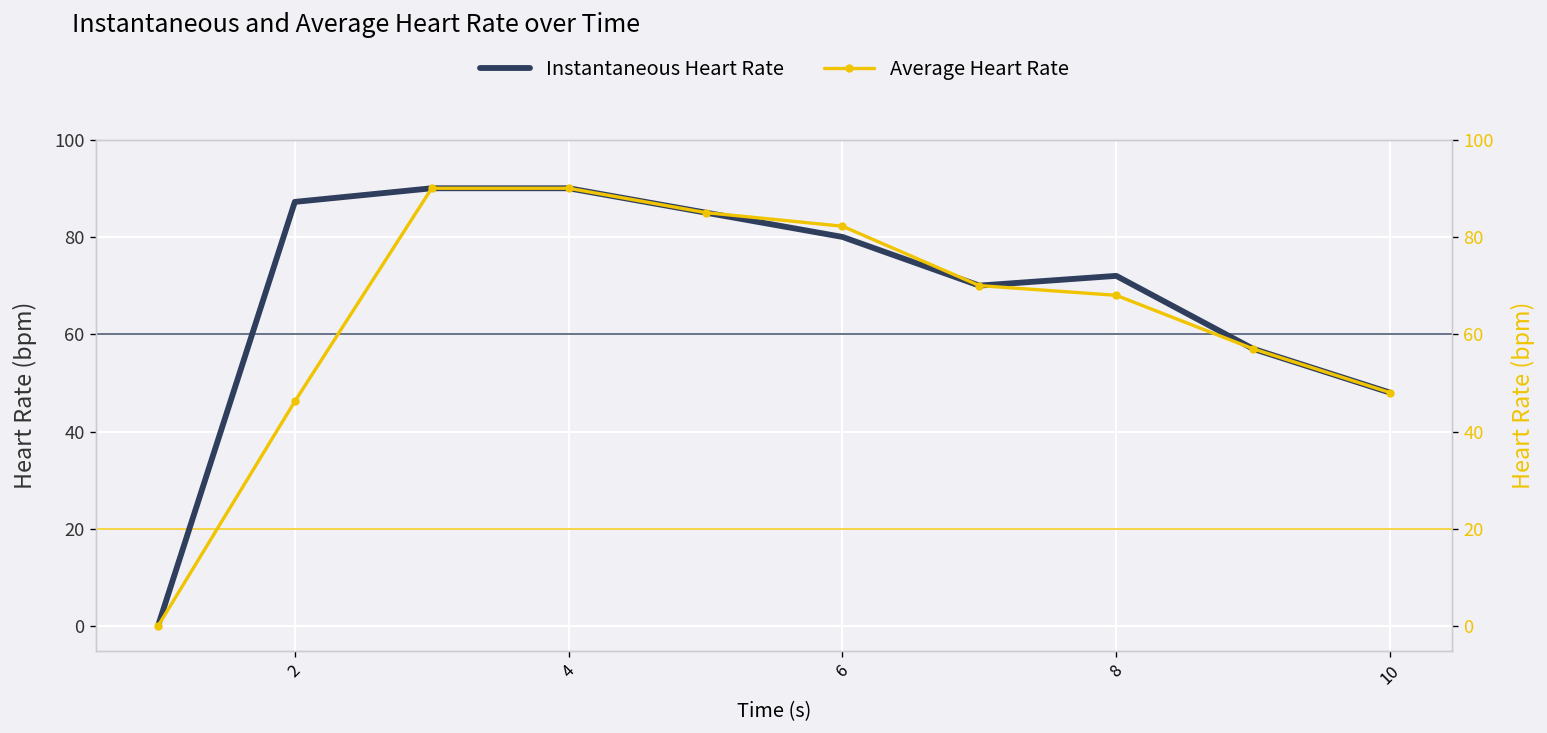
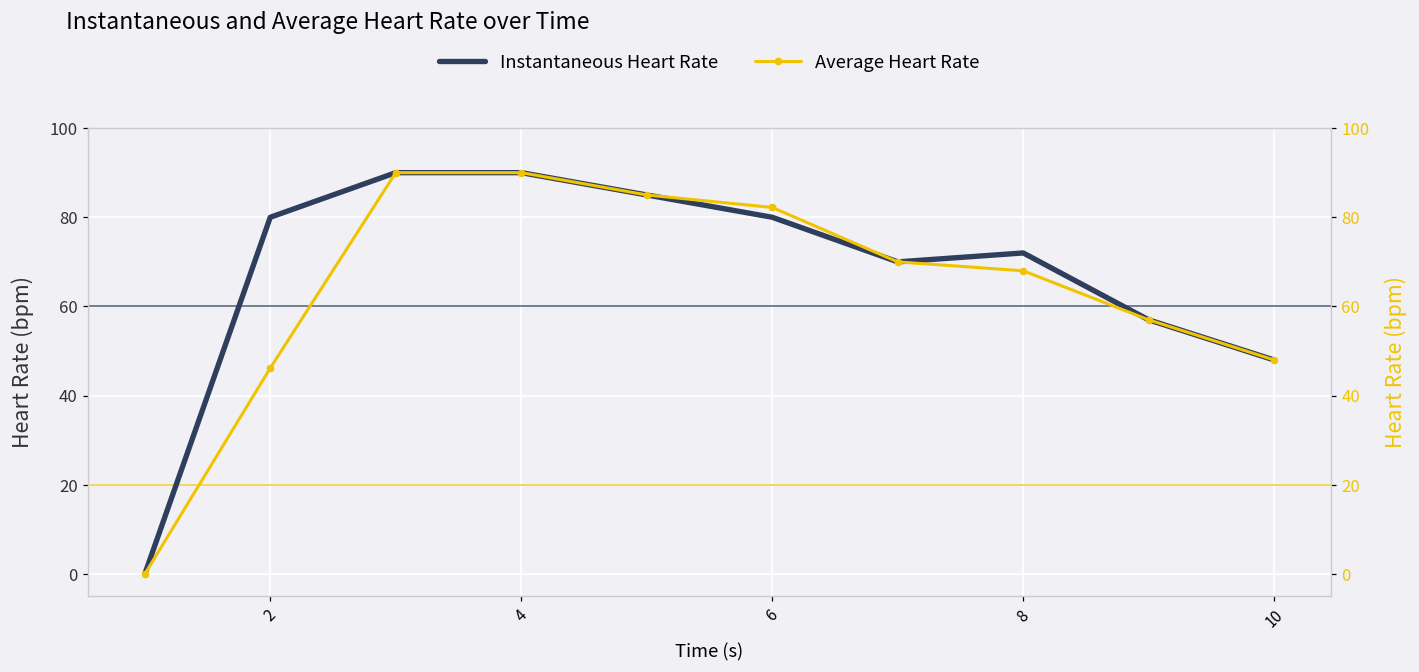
  {
    "Instantaneous Heart Rate": {
-     "2": 87,
+     "2": 80,
      "4": 90,
      "6": 80,
      "8": 72,
      "10": 48
    },
    "Average Heart Rate": {
      "2": 46,
      "4": 90,
      "6": 82,
      "8": 68,
      "10": 48
    }
  }
